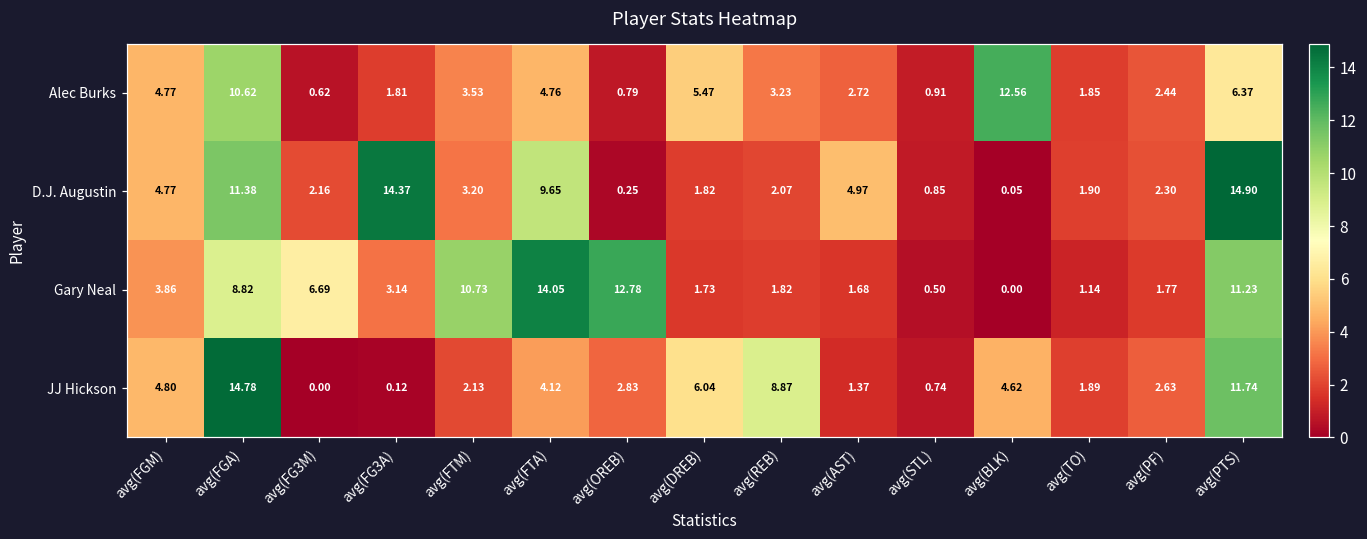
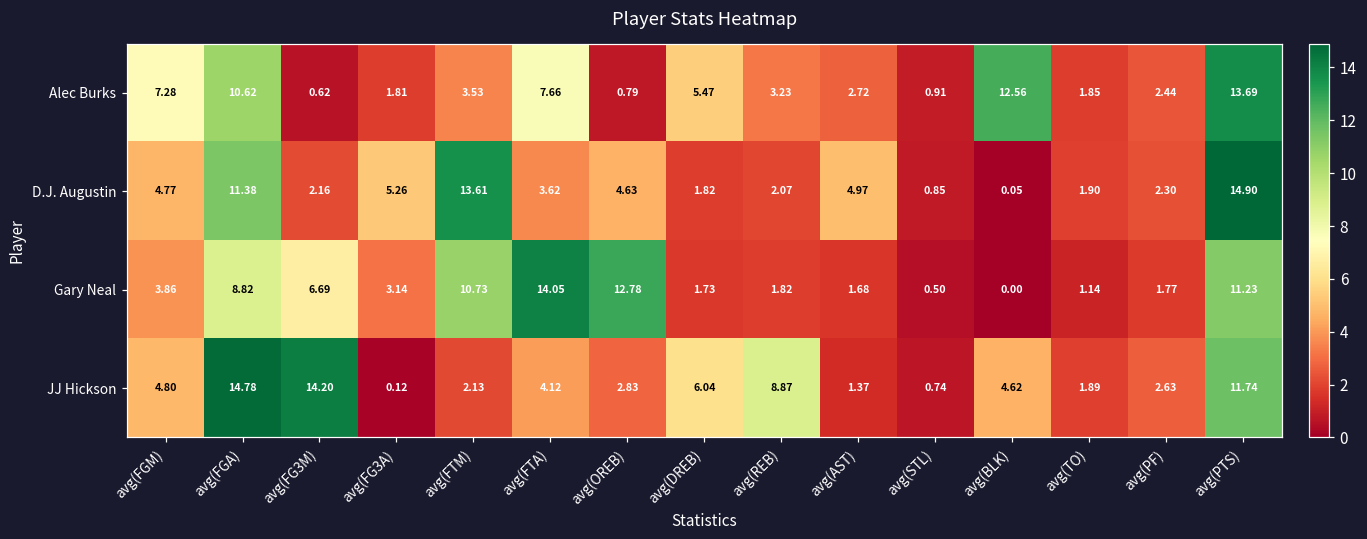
  {
    "Alec Burks": {
-     "avg(FGM)": 4.77,
+     "avg(FGM)": 7.28,
      "avg(FGA)": 10.62,
      "avg(FG3M)": 0.62,
      "avg(FG3A)": 1.81,
      "avg(FTM)": 3.53,
-     "avg(FTA)": 4.76,
+     "avg(FTA)": 7.66,
      "avg(OREB)": 0.79,
      "avg(DREB)": 5.47,
      "avg(REB)": 3.23,
      "avg(AST)": 2.72,
      "avg(STL)": 0.91,
      "avg(BLK)": 12.56,
      "avg(TO)": 1.85,
      "avg(PF)": 2.44,
-     "avg(PTS)": 6.37
+     "avg(PTS)": 13.69
    },
    "D.J. Augustin": {
      "avg(FGM)": 4.77,
      "avg(FGA)": 11.38,
      "avg(FG3M)": 2.16,
-     "avg(FG3A)": 14.37,
-     "avg(FTM)": 3.20,
-     "avg(FTA)": 9.65,
-     "avg(OREB)": 0.25,
+     "avg(FG3A)": 5.26,
+     "avg(FTM)": 13.61,
+     "avg(FTA)": 3.62,
+     "avg(OREB)": 4.63,
      "avg(DREB)": 1.82,
      "avg(REB)": 2.07,
      "avg(AST)": 4.97,
      "avg(STL)": 0.85,
      "avg(BLK)": 0.05,
      "avg(TO)": 1.90,
      "avg(PF)": 2.30,
      "avg(PTS)": 14.90
    },
    "Gary Neal": {
      "avg(FGM)": 3.86,
      "avg(FGA)": 8.82,
      "avg(FG3M)": 6.69,
      "avg(FG3A)": 3.14,
      "avg(FTM)": 10.73,
      "avg(FTA)": 14.05,
      "avg(OREB)": 12.78,
      "avg(DREB)": 1.73,
      "avg(REB)": 1.82,
      "avg(AST)": 1.68,
      "avg(STL)": 0.50,
      "avg(BLK)": 0.00,
      "avg(TO)": 1.14,
      "avg(PF)": 1.77,
      "avg(PTS)": 11.23
    },
    "JJ Hickson": {
      "avg(FGM)": 4.80,
      "avg(FGA)": 14.78,
-     "avg(FG3M)": 0.00,
+     "avg(FG3M)": 14.20,
      "avg(FG3A)": 0.12,
      "avg(FTM)": 2.13,
      "avg(FTA)": 4.12,
      "avg(OREB)": 2.83,
      "avg(DREB)": 6.04,
      "avg(REB)": 8.87,
      "avg(AST)": 1.37,
      "avg(STL)": 0.74,
      "avg(BLK)": 4.62,
      "avg(TO)": 1.89,
      "avg(PF)": 2.63,
      "avg(PTS)": 11.74
    }
  }
